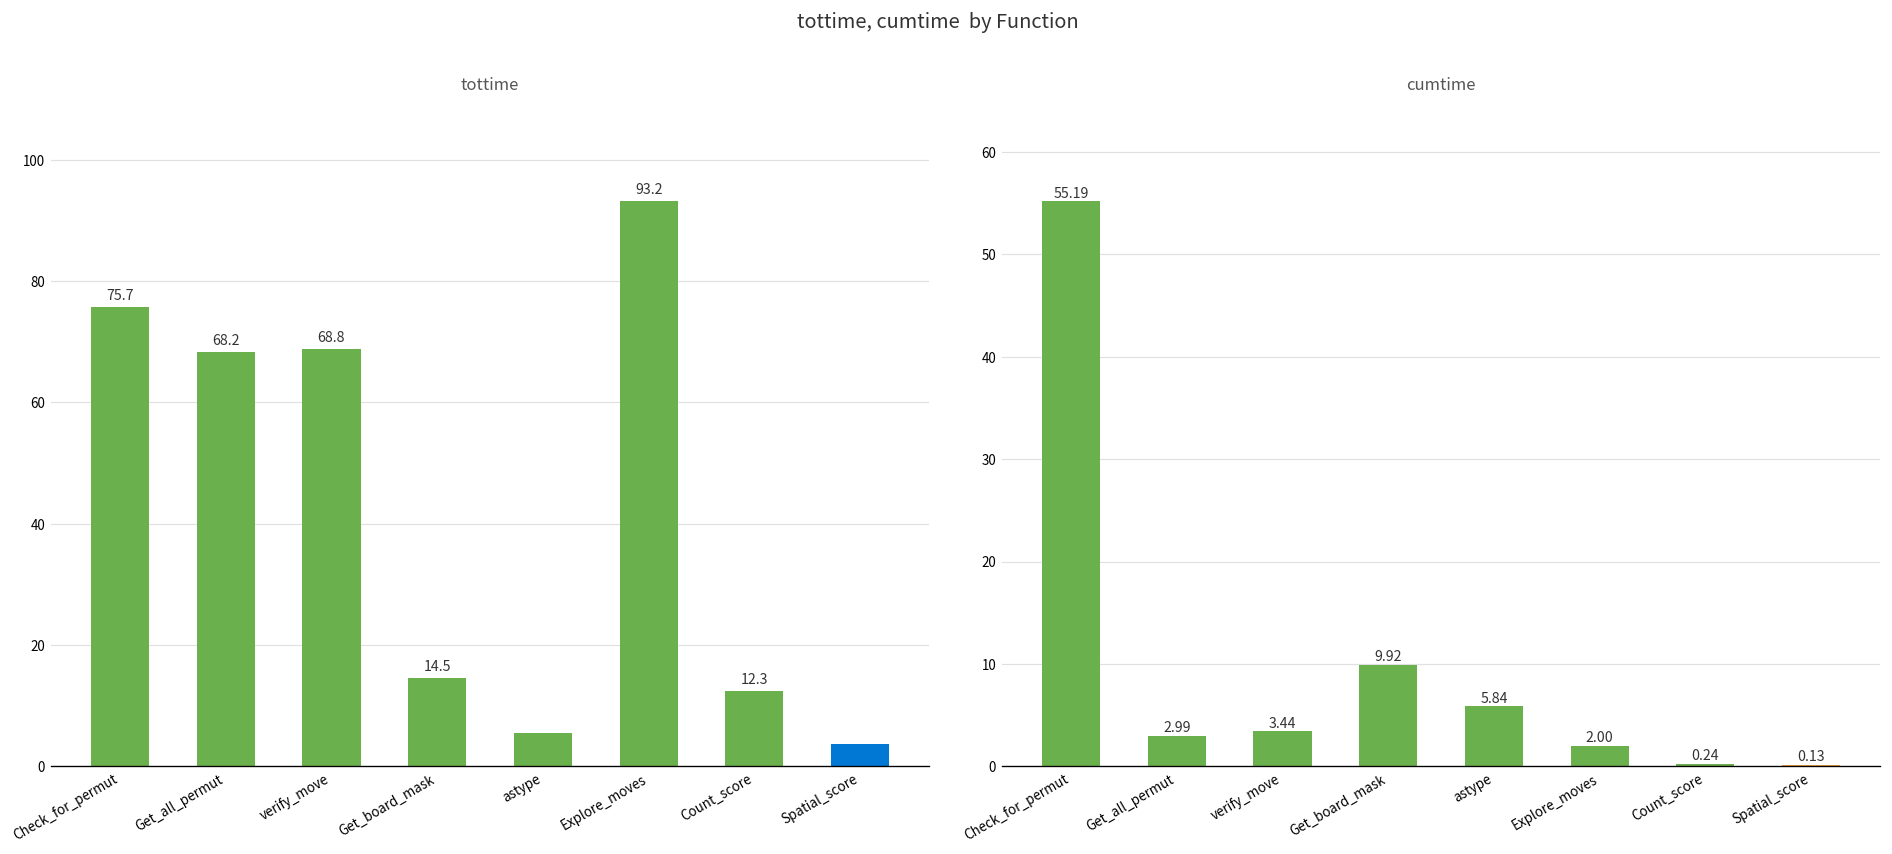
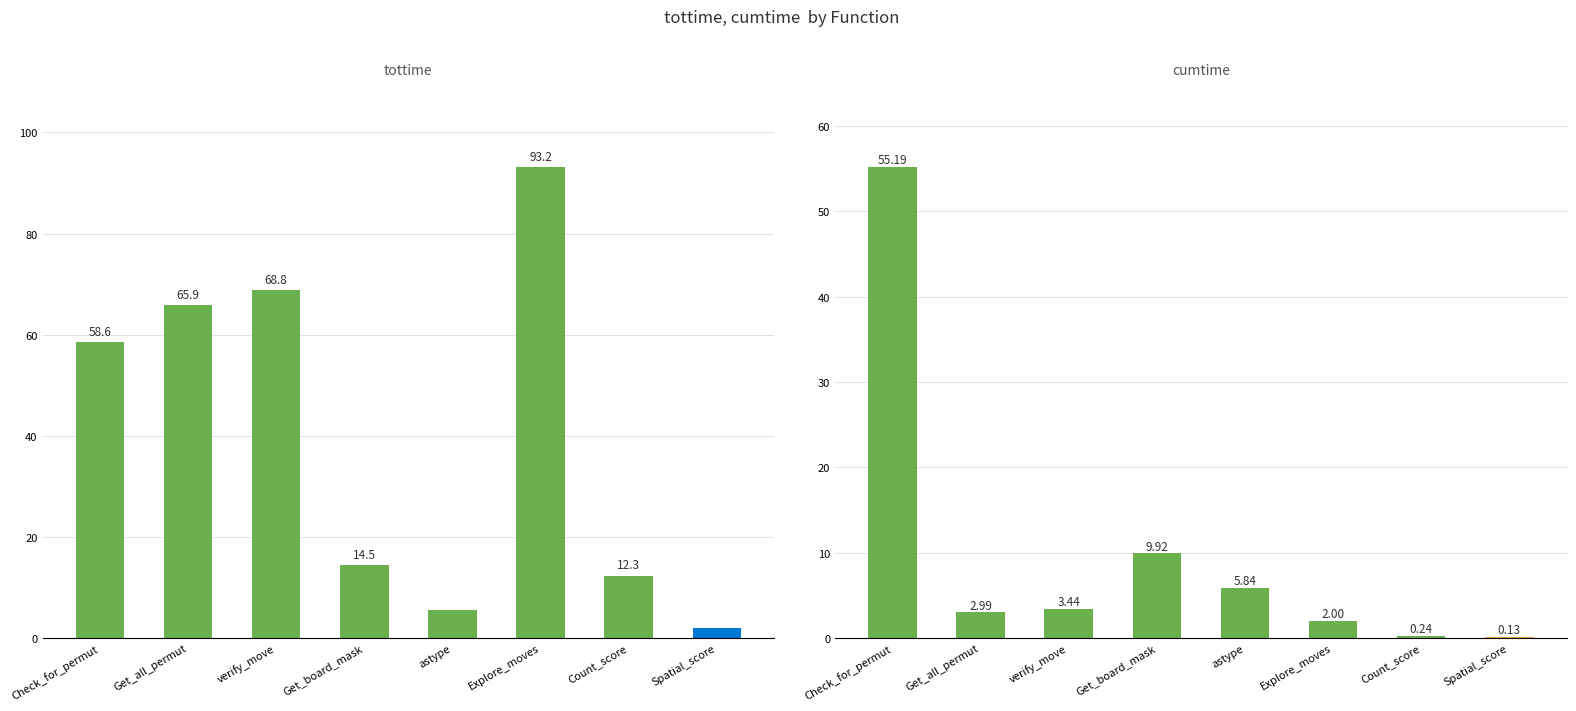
  {
    "tottime": {
-     "Check_for_permut": 75.7,
-     "Get_all_permut": 68.2,
+     "Check_for_permut": 58.6,
+     "Get_all_permut": 65.9,
      "verify_move": 68.8,
      "Get_board_mask": 14.5,
      "Explore_moves": 93.2,
      "Count_score": 12.3,
-     "Spatial_score": 4
+     "Spatial_score": 2
    },
    "cumtime": {
      "Check_for_permut": 55.19,
      "Get_all_permut": 2.99,
      "verify_move": 3.44,
      "Get_board_mask": 9.92,
      "astype": 5.84,
      "Explore_moves": 2.00,
      "Count_score": 0.24,
      "Spatial_score": 0.13
    }
  }
